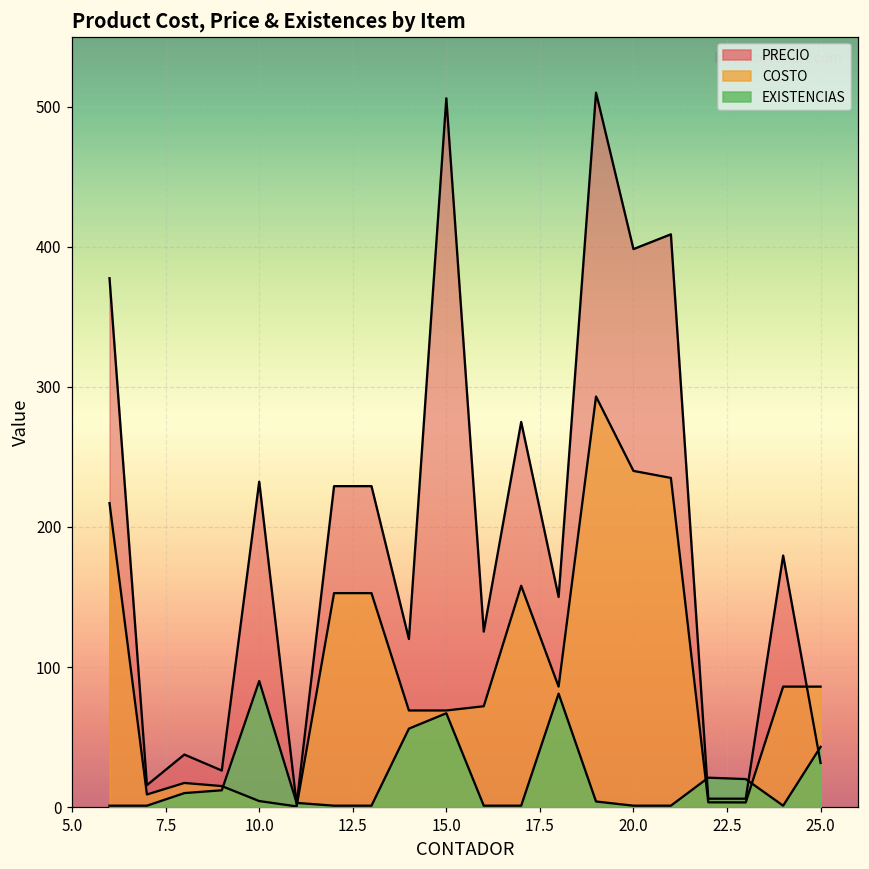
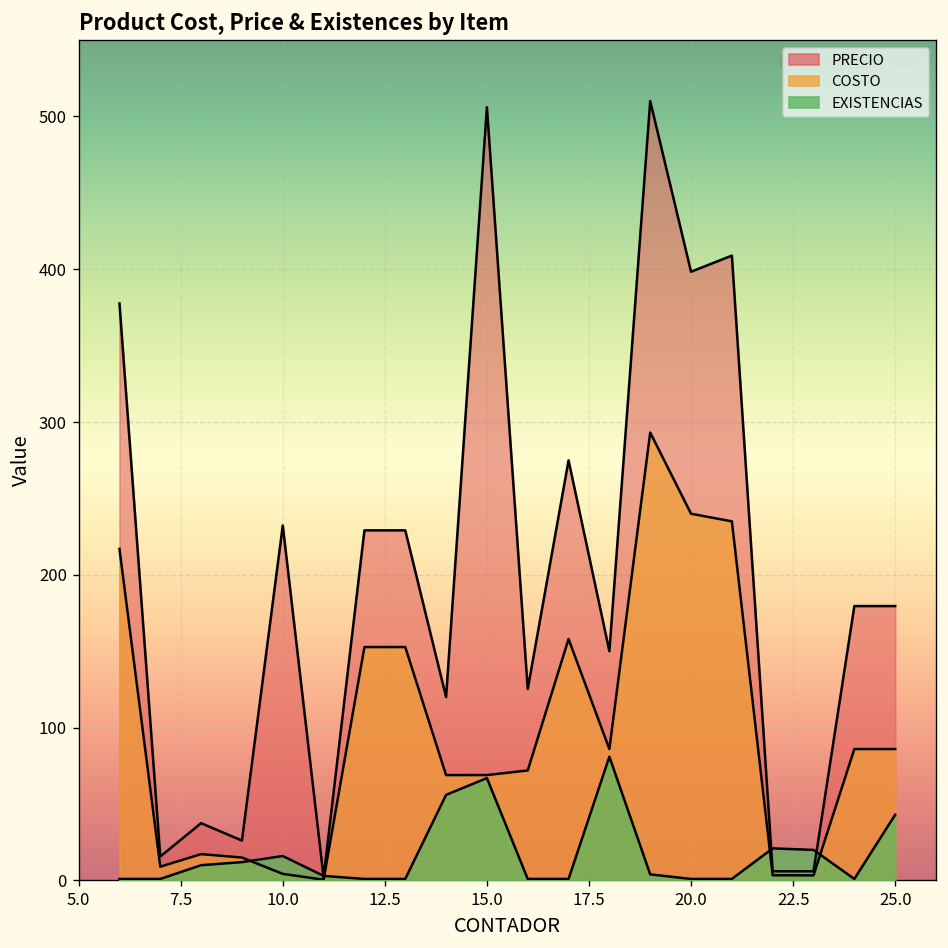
  {
    "PRECIO": {
      "10.0": 232,
      "15.0": 506,
      "20.0": 398,
-     "25.0": 31
+     "25.0": 180
    },
    "COSTO": {
      "10.0": 4,
      "20.0": 240,
      "25.0": 86
    },
    "EXISTENCIAS": {
-     "10.0": 90,
+     "10.0": 16,
      "20.0": 1,
      "25.0": 43
    }
  }
